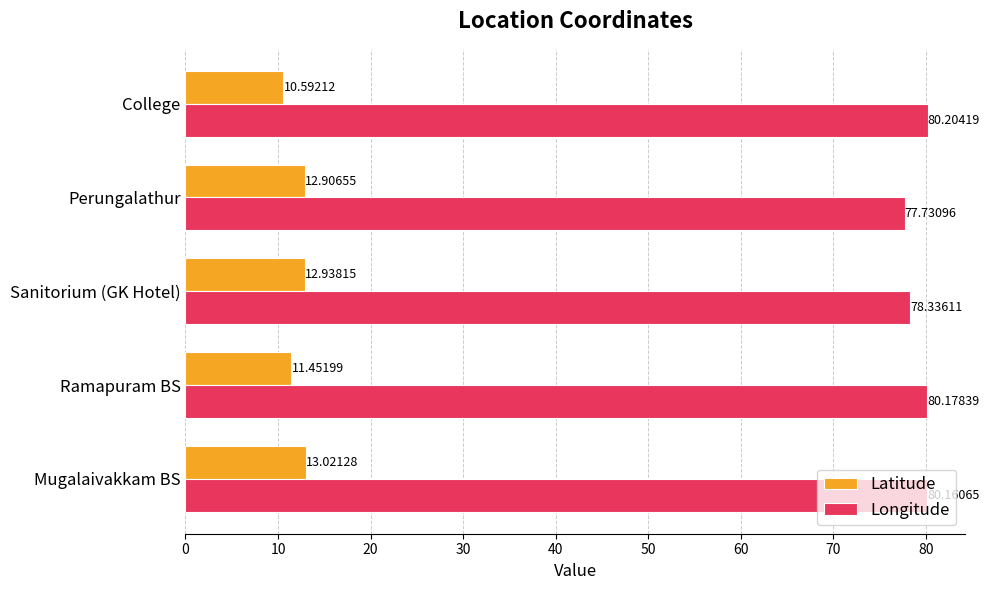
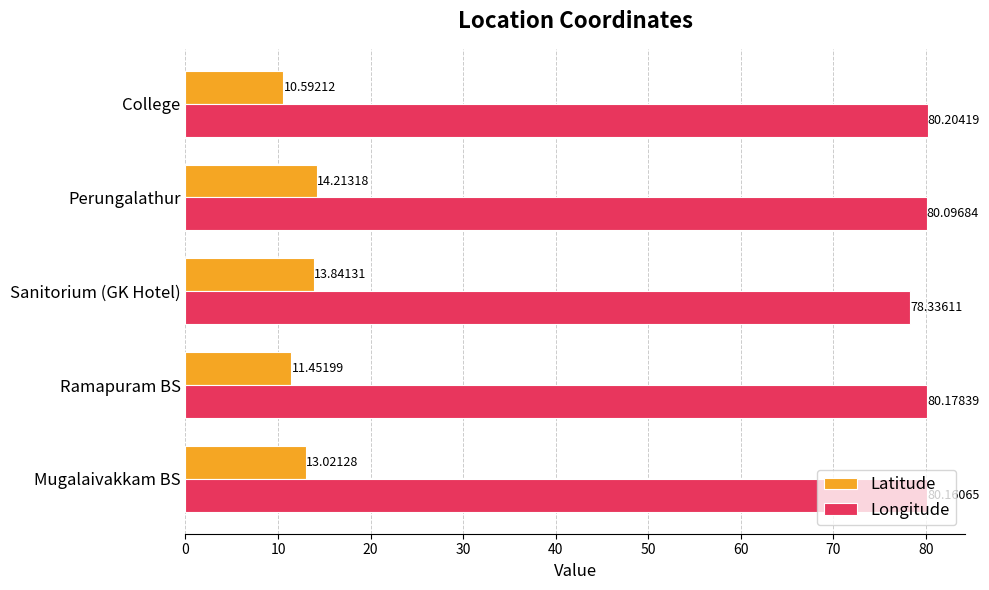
  {
    "Latitude": {
      "College": 10.59212,
-     "Perungalathur": 12.90655,
-     "Sanitorium (GK Hotel)": 12.93815,
+     "Perungalathur": 14.21318,
+     "Sanitorium (GK Hotel)": 13.84131,
      "Ramapuram BS": 11.45199,
      "Mugalaivakkam BS": 13.02128
    },
    "Longitude": {
      "College": 80.20419,
-     "Perungalathur": 77.73096,
+     "Perungalathur": 80.09684,
      "Sanitorium (GK Hotel)": 78.33611,
      "Ramapuram BS": 80.17839
    }
  }
